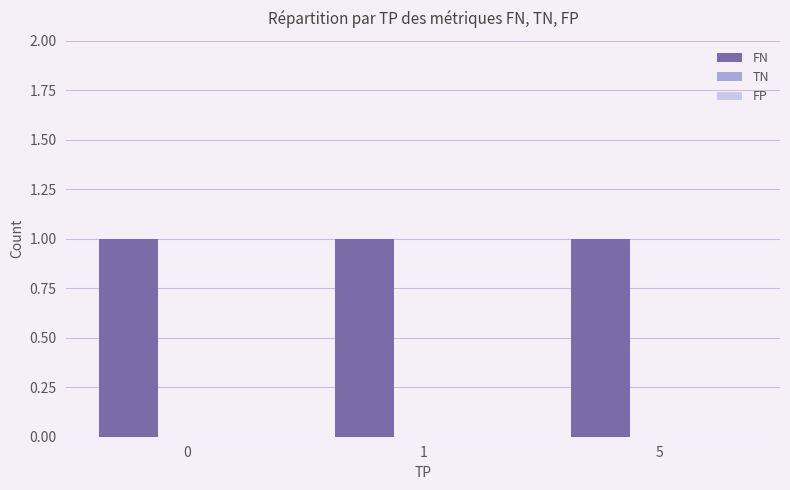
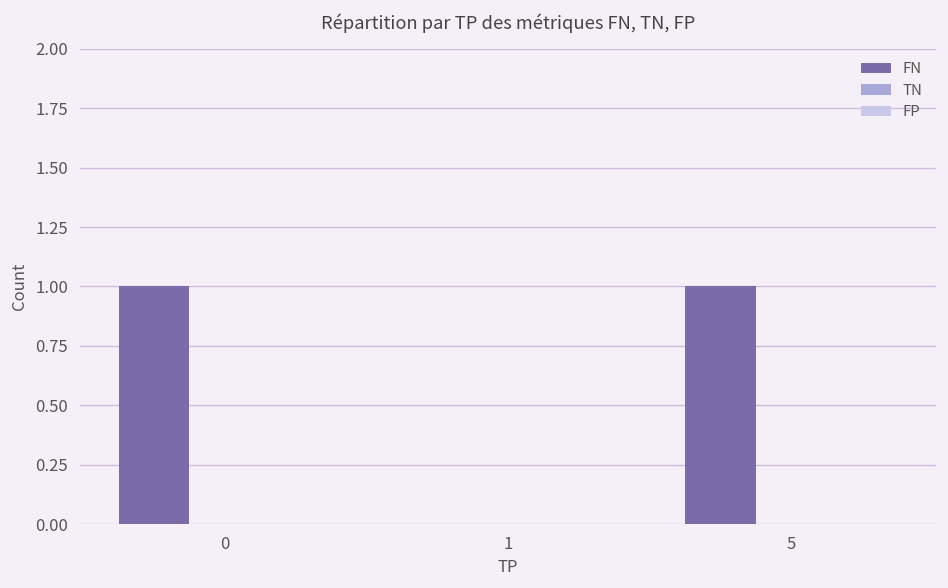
  {
    "FN": {
      "0": 1,
-     "1": 1,
+     "1": 0,
      "5": 1
    }
  }
